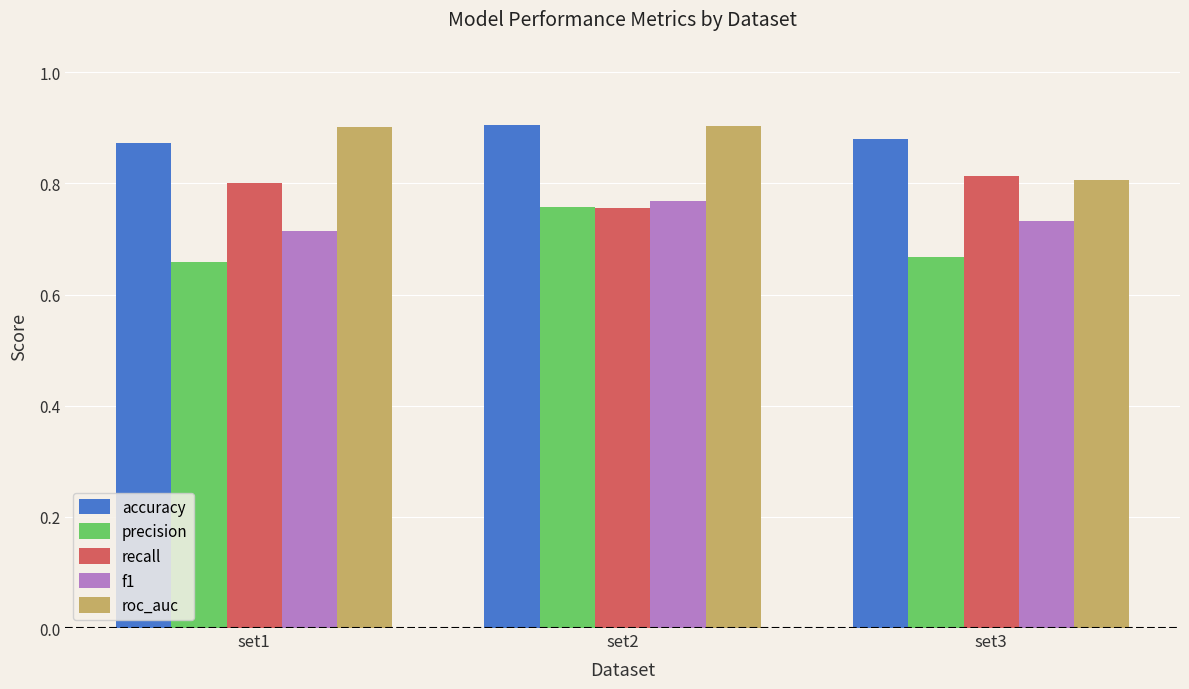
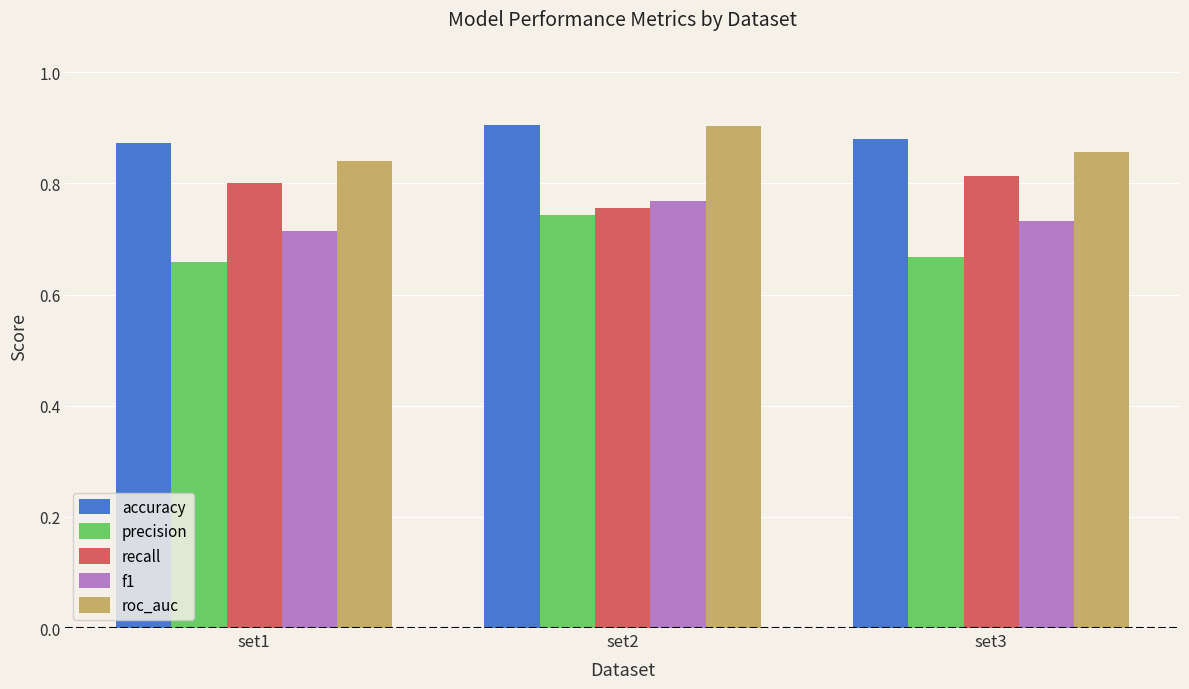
  {
    "accuracy": {
      "set1": 0.87,
      "set2": 0.90,
      "set3": 0.88
    },
    "precision": {
      "set1": 0.66,
-     "set2": 0.76,
+     "set2": 0.74,
      "set3": 0.67
    },
    "recall": {
      "set1": 0.80,
      "set2": 0.76,
      "set3": 0.81
    },
    "f1": {
      "set1": 0.71,
      "set2": 0.77,
      "set3": 0.73
    },
    "roc_auc": {
-     "set1": 0.90,
+     "set1": 0.84,
      "set2": 0.90,
-     "set3": 0.81
+     "set3": 0.86
    }
  }
